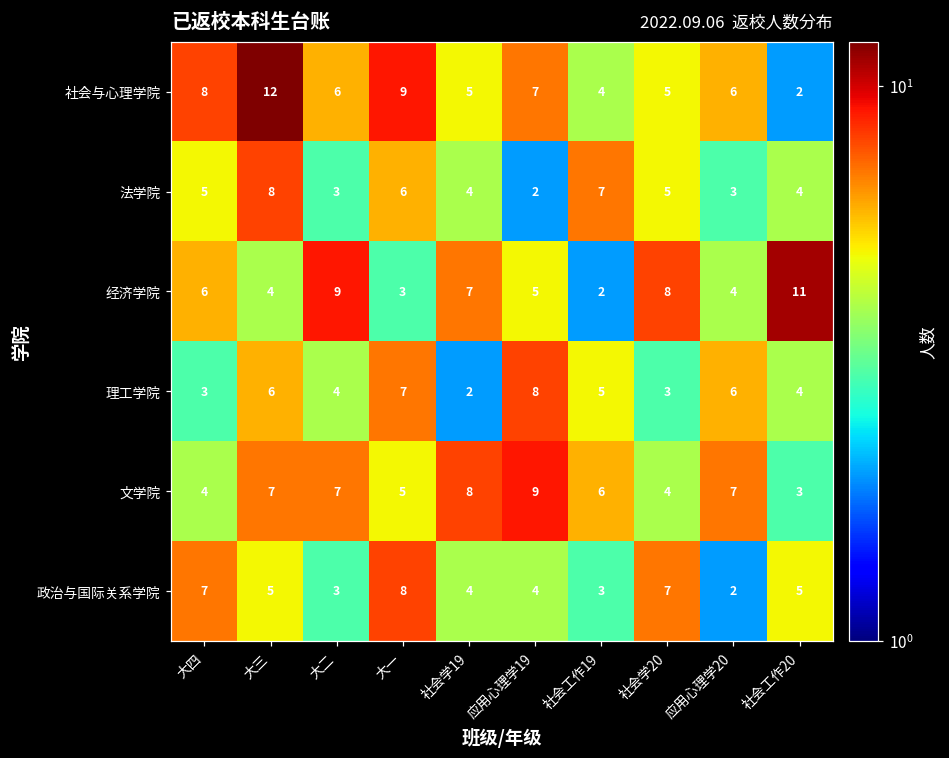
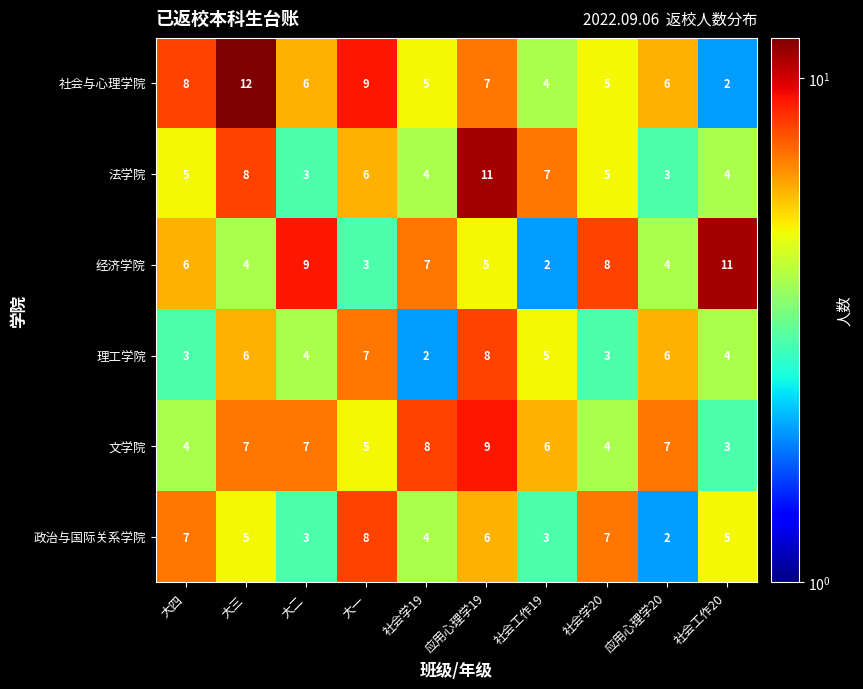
  {
    "社会与心理学院": {
      "大四": 8,
      "大三": 12,
      "大二": 6,
      "大一": 9,
      "社会学19": 5,
      "应用心理学19": 7,
      "社会工作19": 4,
      "社会学20": 5,
      "应用心理学20": 6,
      "社会工作20": 2
    },
    "法学院": {
      "大四": 5,
      "大三": 8,
      "大二": 3,
      "大一": 6,
      "社会学19": 4,
-     "应用心理学19": 2,
+     "应用心理学19": 11,
      "社会工作19": 7,
      "社会学20": 5,
      "应用心理学20": 3,
      "社会工作20": 4
    },
    "经济学院": {
      "大四": 6,
      "大三": 4,
      "大二": 9,
      "大一": 3,
      "社会学19": 7,
      "应用心理学19": 5,
      "社会工作19": 2,
      "社会学20": 8,
      "应用心理学20": 4,
      "社会工作20": 11
    },
    "理工学院": {
      "大四": 3,
      "大三": 6,
      "大二": 4,
      "大一": 7,
      "社会学19": 2,
      "应用心理学19": 8,
      "社会工作19": 5,
      "社会学20": 3,
      "应用心理学20": 6,
      "社会工作20": 4
    },
    "文学院": {
      "大四": 4,
      "大三": 7,
      "大二": 7,
      "大一": 5,
      "社会学19": 8,
      "应用心理学19": 9,
      "社会工作19": 6,
      "社会学20": 4,
      "应用心理学20": 7,
      "社会工作20": 3
    },
    "政治与国际关系学院": {
      "大四": 7,
      "大三": 5,
      "大二": 3,
      "大一": 8,
      "社会学19": 4,
-     "应用心理学19": 4,
+     "应用心理学19": 6,
      "社会工作19": 3,
      "社会学20": 7,
      "应用心理学20": 2,
      "社会工作20": 5
    }
  }
